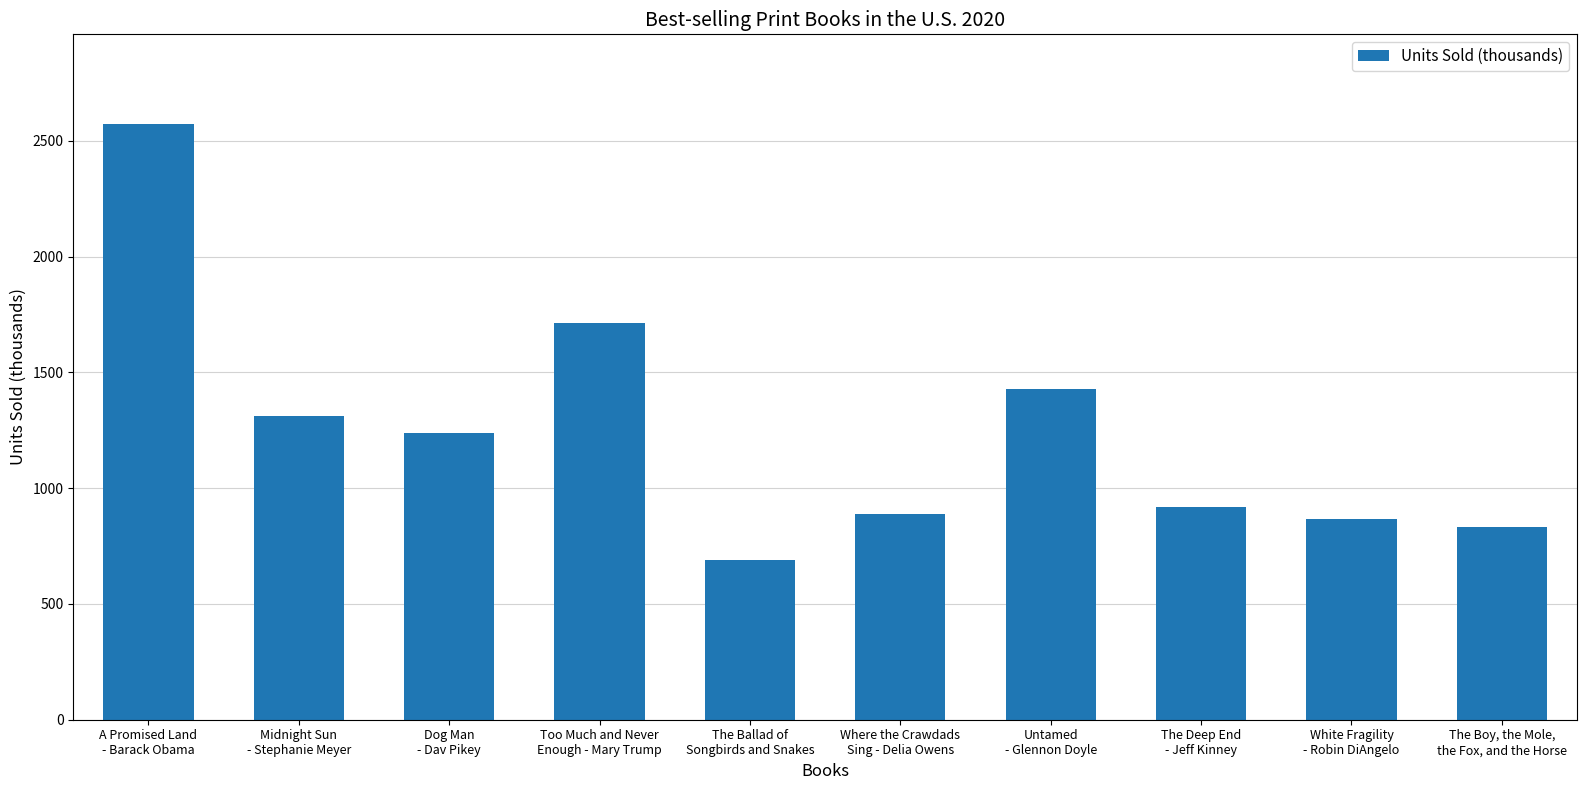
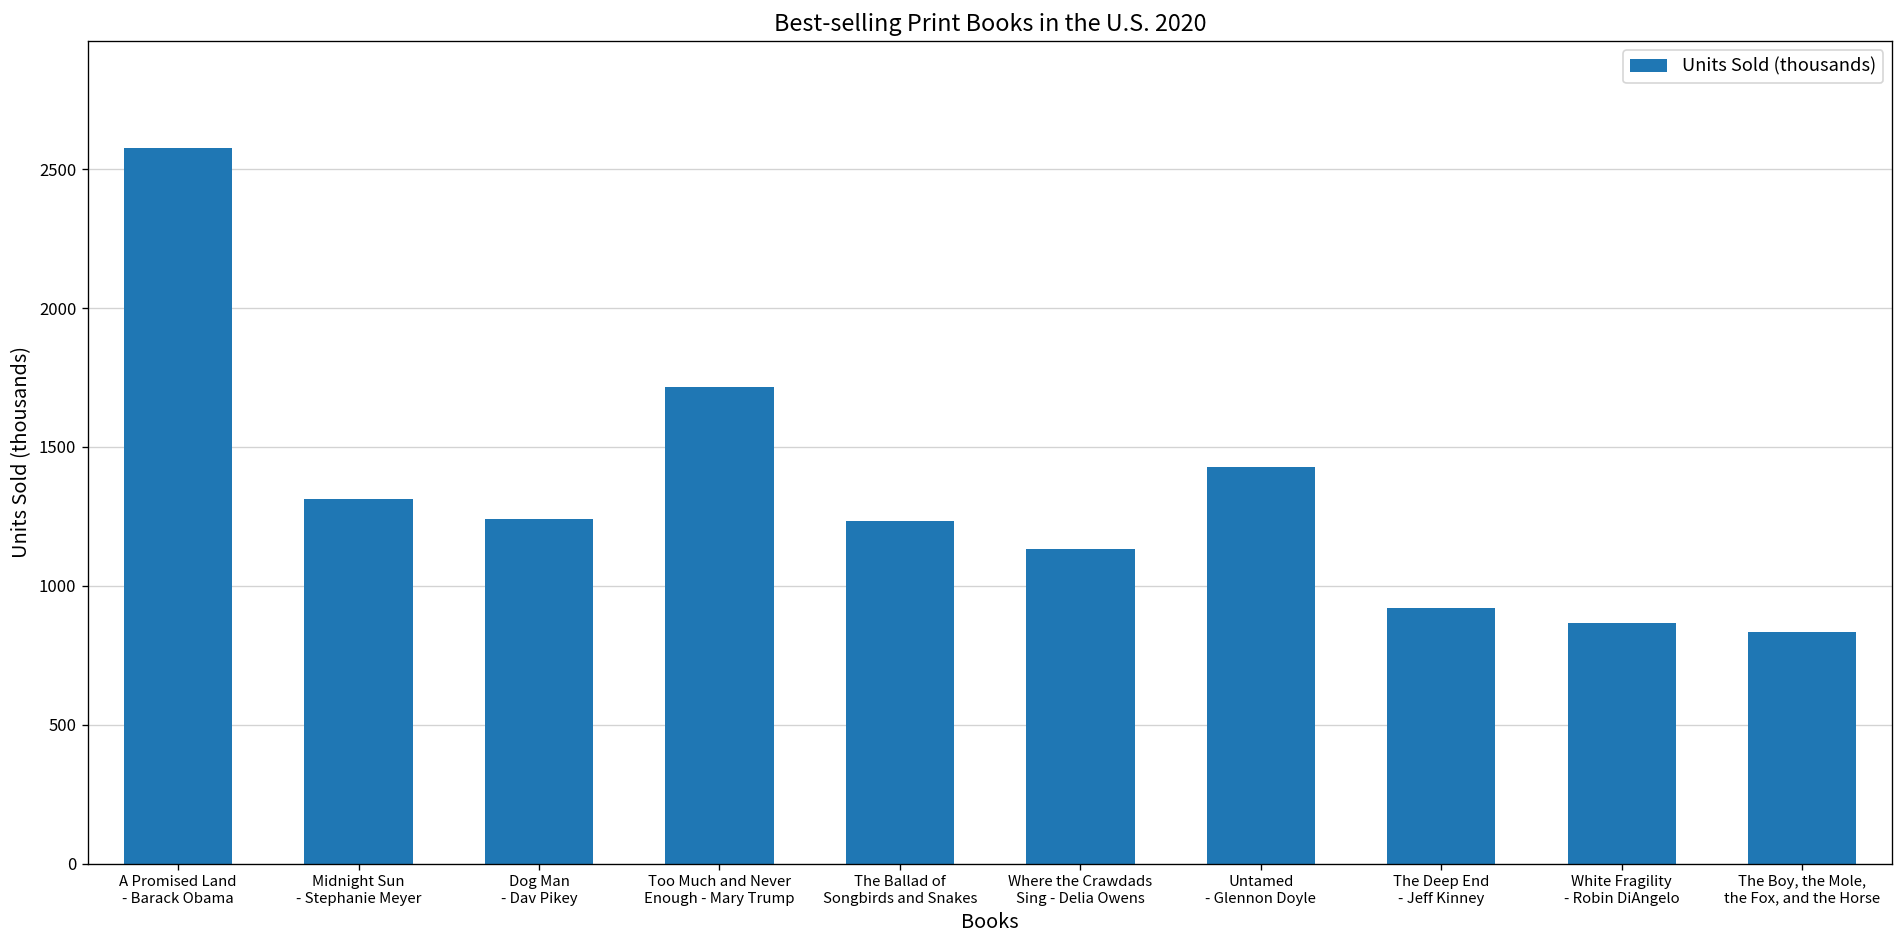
  {
    "A Promised Land - Barack Obama": 2570,
    "Midnight Sun - Stephanie Meyer": 1310,
    "Dog Man - Dav Pikey": 1240,
    "Too Much and Never Enough - Mary Trump": 1720,
-   "The Ballad of Songbirds and Snakes": 690,
-   "Where the Crawdads Sing - Delia Owens": 890,
+   "The Ballad of Songbirds and Snakes": 1240,
+   "Where the Crawdads Sing - Delia Owens": 1130,
    "Untamed - Glennon Doyle": 1430,
    "The Deep End - Jeff Kinney": 920,
    "White Fragility - Robin DiAngelo": 870,
    "The Boy, the Mole, the Fox, and the Horse": 830
  }
